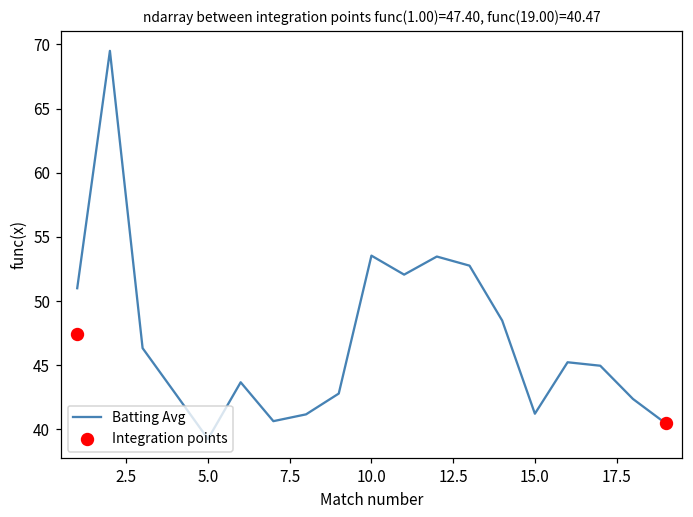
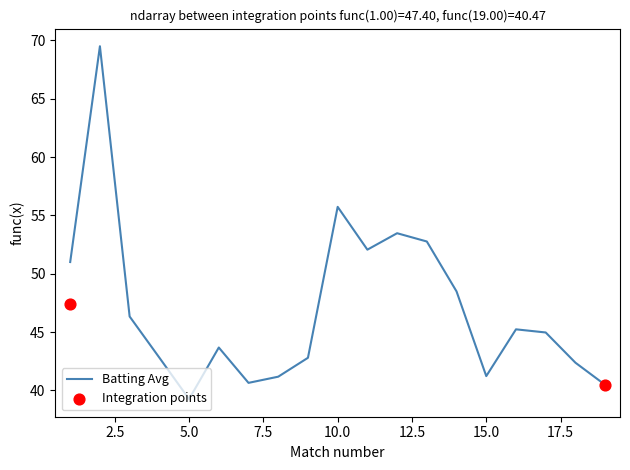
  {
    "Batting Avg": {
-     "10.0": 53.5,
+     "10.0": 55.7,
      "15.0": 41.2
    }
  }
